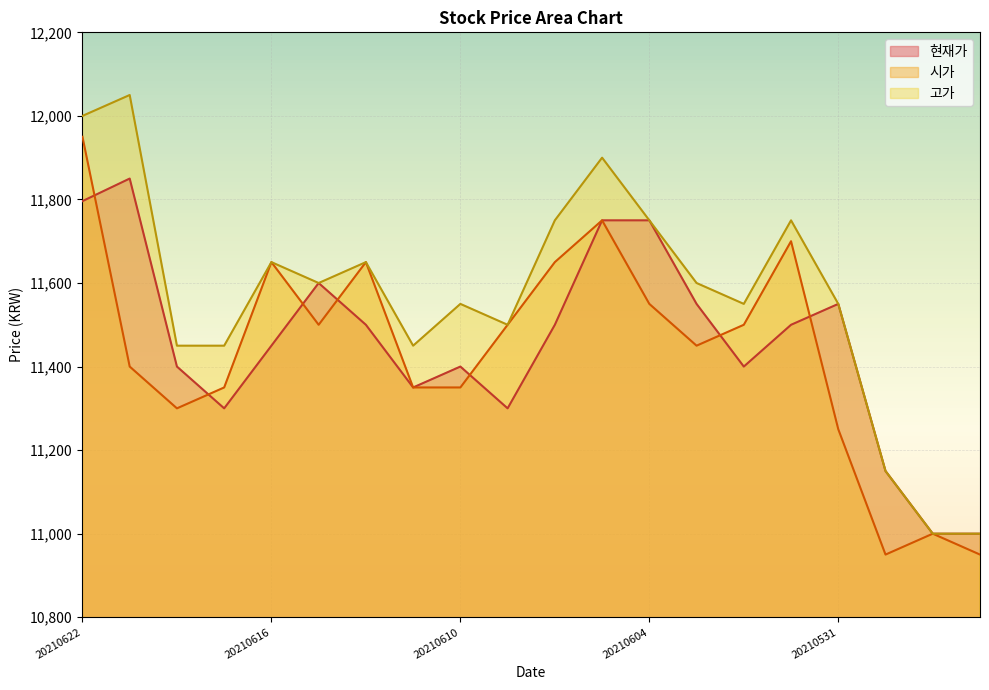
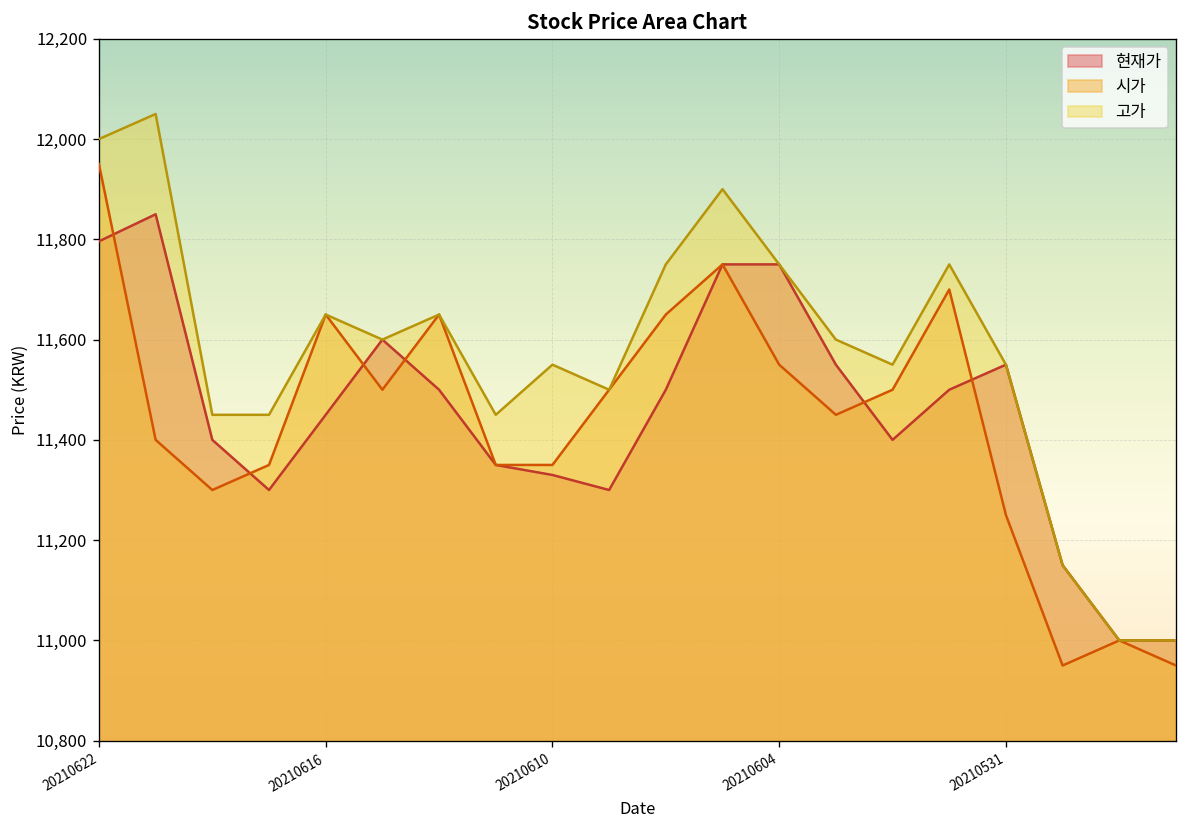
  {
    "현재가": {
      "20210622": "11,800",
      "20210616": "11,450",
-     "20210610": "11,400"
+     "20210610": "11,330"
    }
  }
